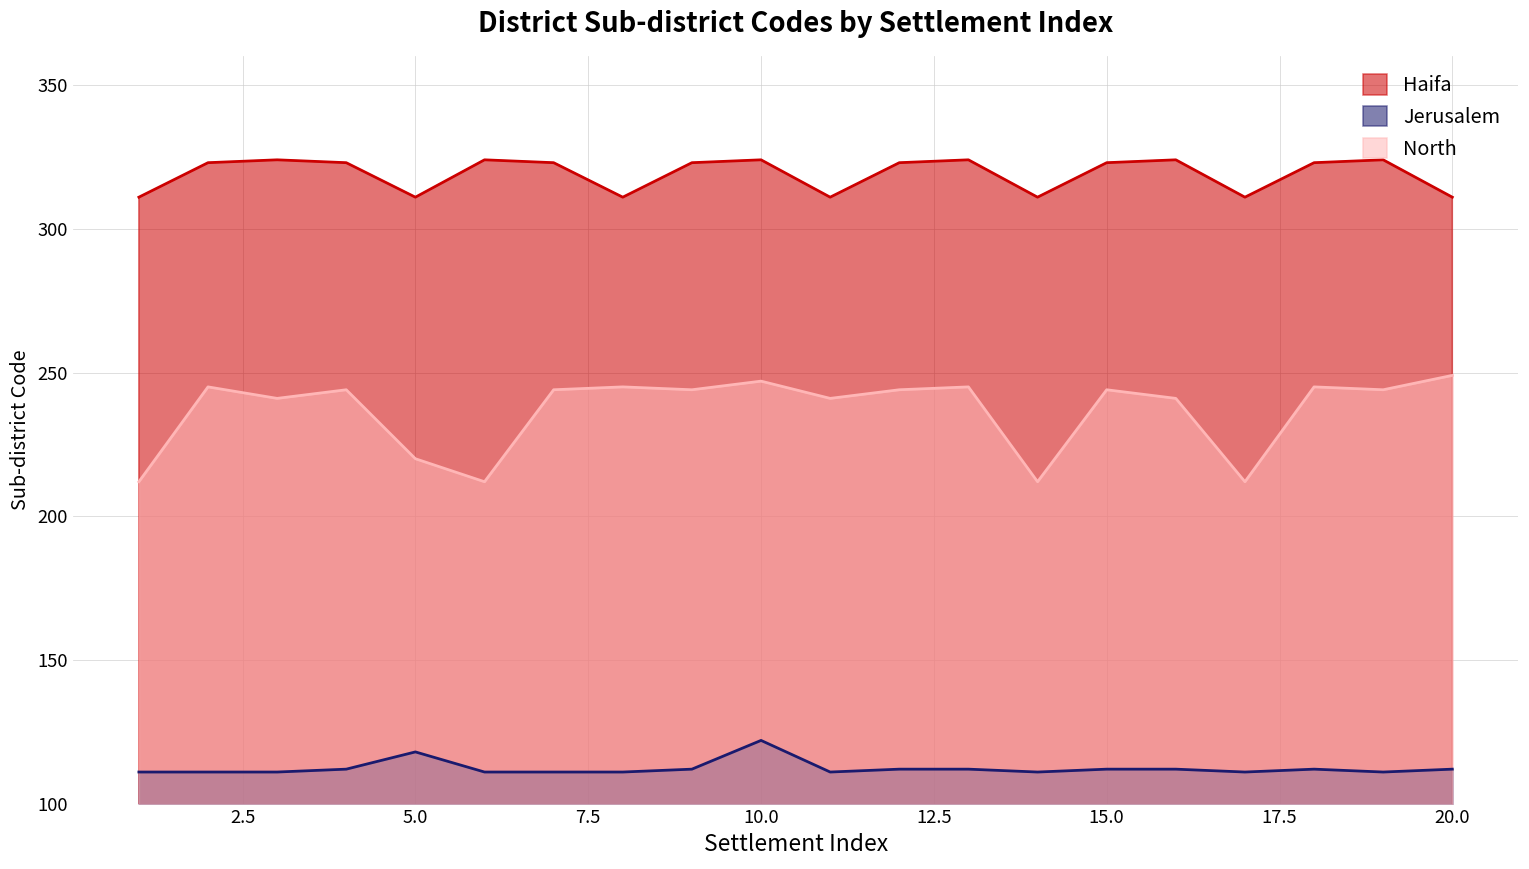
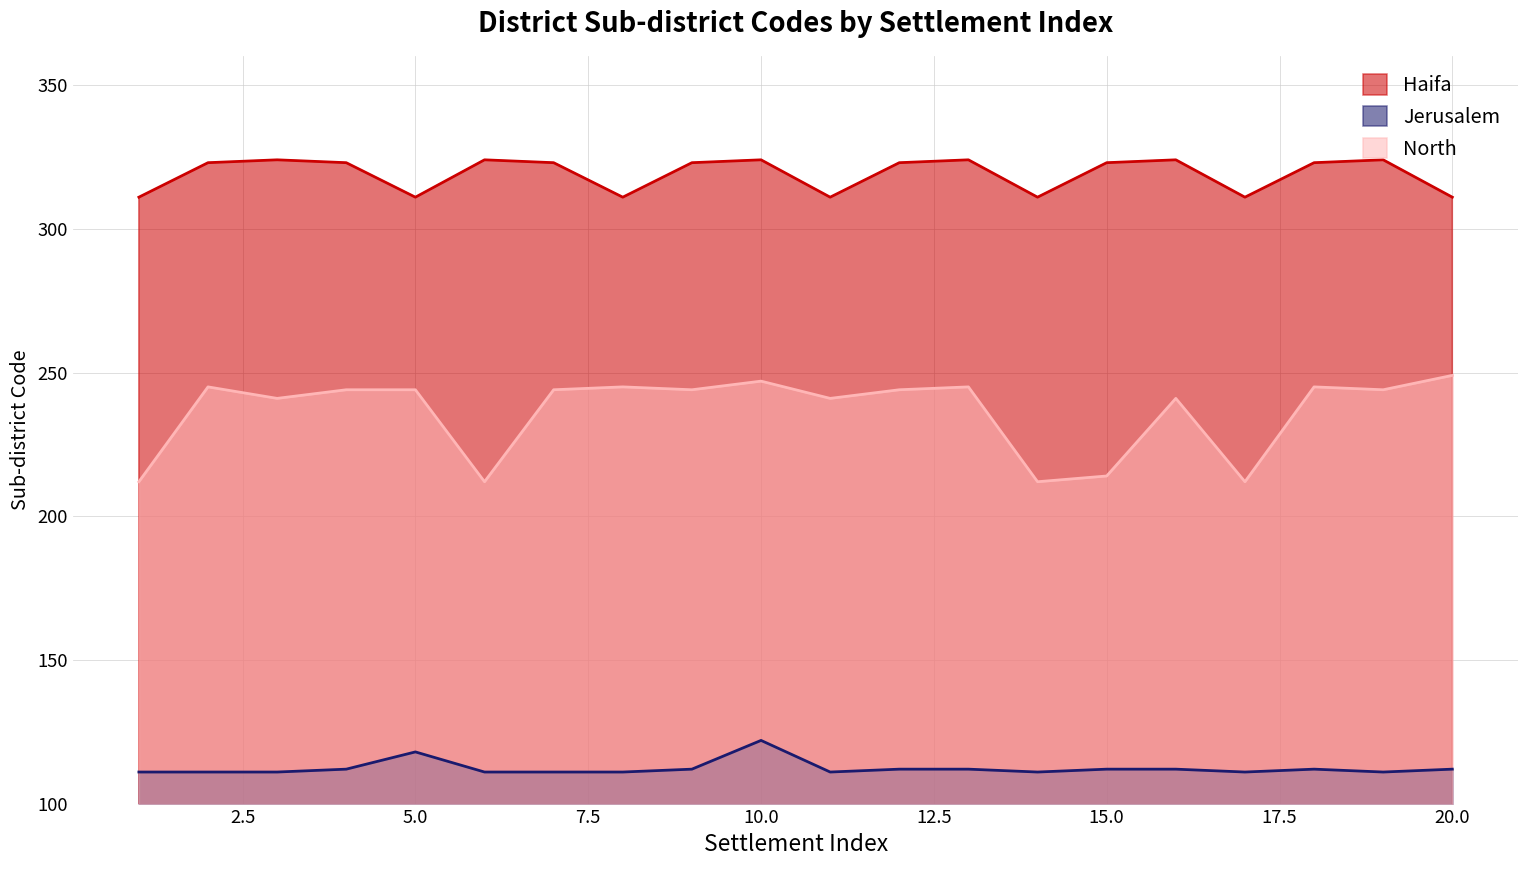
  {
    "Haifa": {
      "5.0": 311,
      "10.0": 324,
      "15.0": 323,
      "20.0": 311
    },
    "Jerusalem": {
      "5.0": 118,
      "10.0": 122,
      "15.0": 112,
      "20.0": 112
    },
    "North": {
-     "5.0": 220,
+     "5.0": 244,
      "10.0": 247,
-     "15.0": 244,
+     "15.0": 214,
      "20.0": 249
    }
  }
